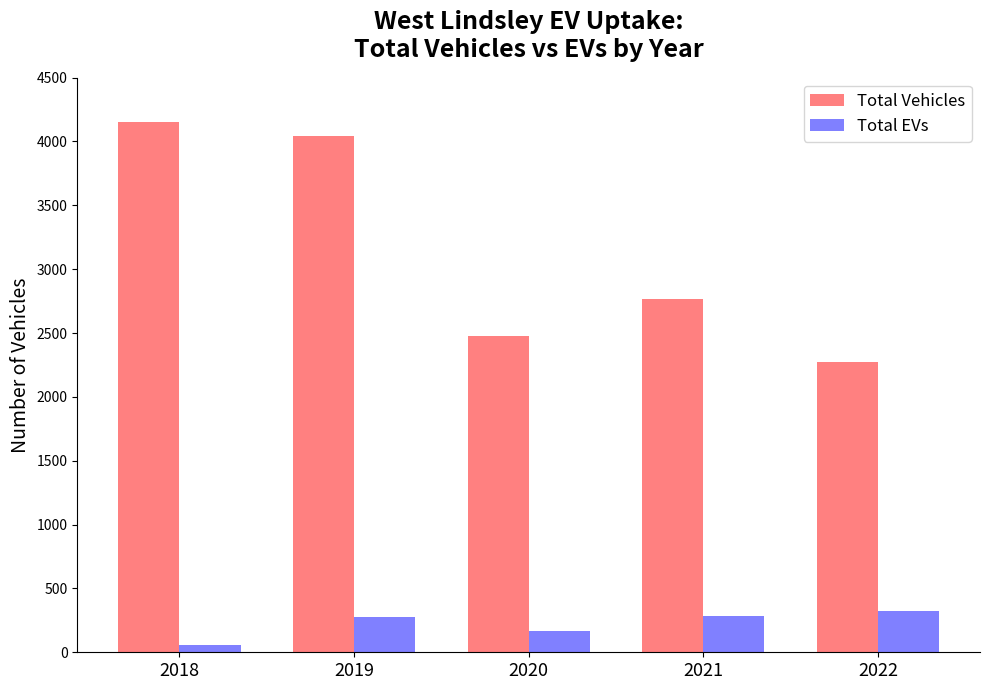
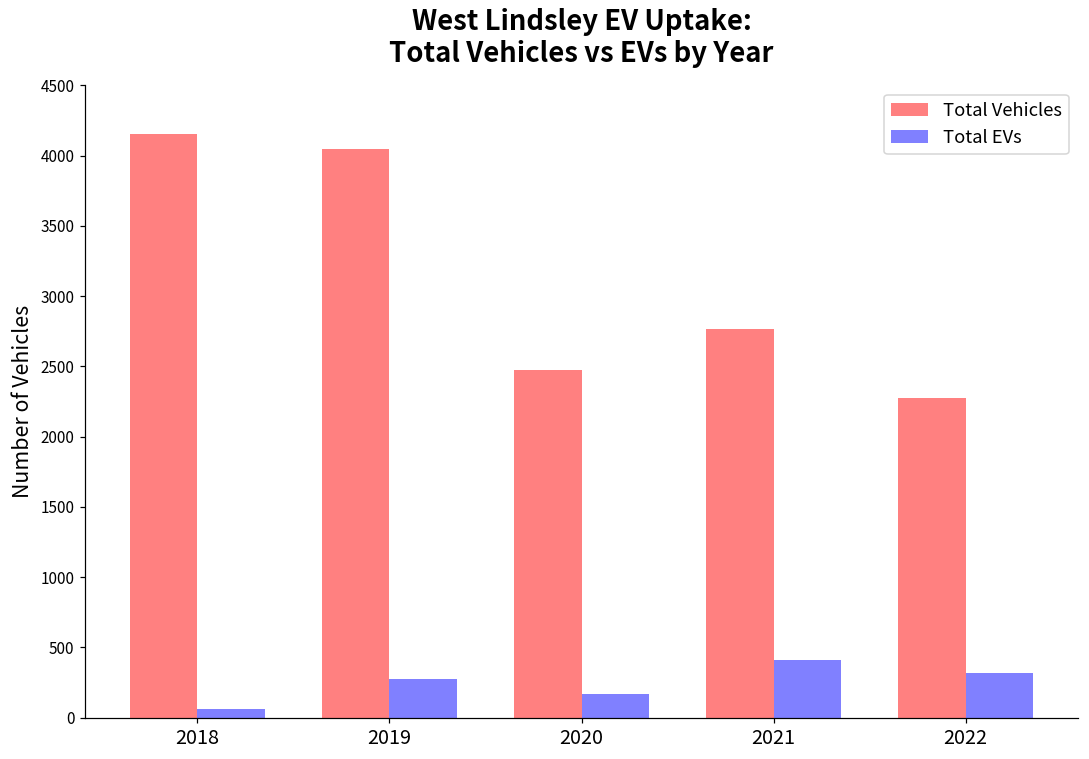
  {
    "Total Vehicles": {
      "2018": 4150,
      "2019": 4050,
      "2020": 2480,
      "2021": 2770,
      "2022": 2280
    },
    "Total EVs": {
      "2018": 60,
      "2019": 270,
      "2020": 170,
-     "2021": 280,
+     "2021": 410,
      "2022": 320
    }
  }
